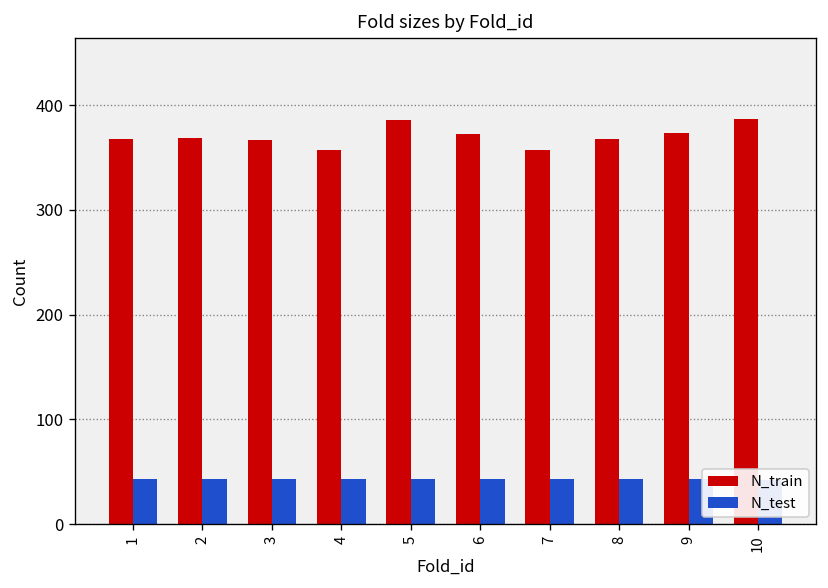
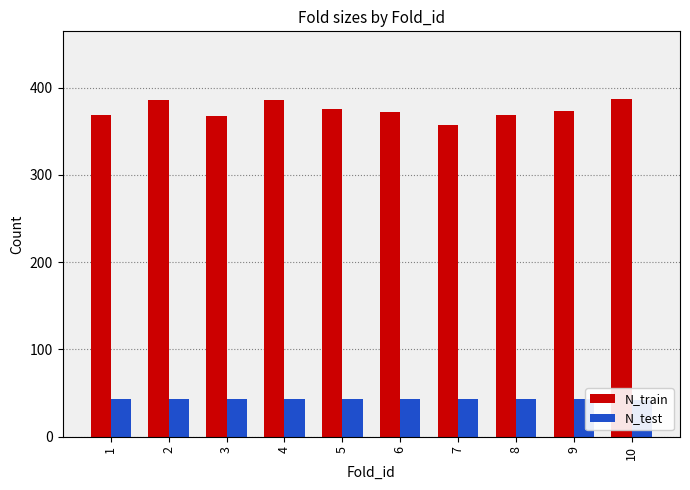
  {
    "N_train": {
      "1": 370,
-     "2": 370,
+     "2": 390,
      "3": 370,
-     "4": 360,
-     "5": 390,
+     "4": 390,
+     "5": 380,
      "6": 370,
      "7": 360,
      "8": 370,
      "9": 370,
      "10": 390
    },
    "N_test": {
      "1": 40,
      "2": 40,
      "3": 40,
      "4": 40,
      "5": 40,
      "6": 40,
      "7": 40,
      "8": 40,
      "9": 40
    }
  }
